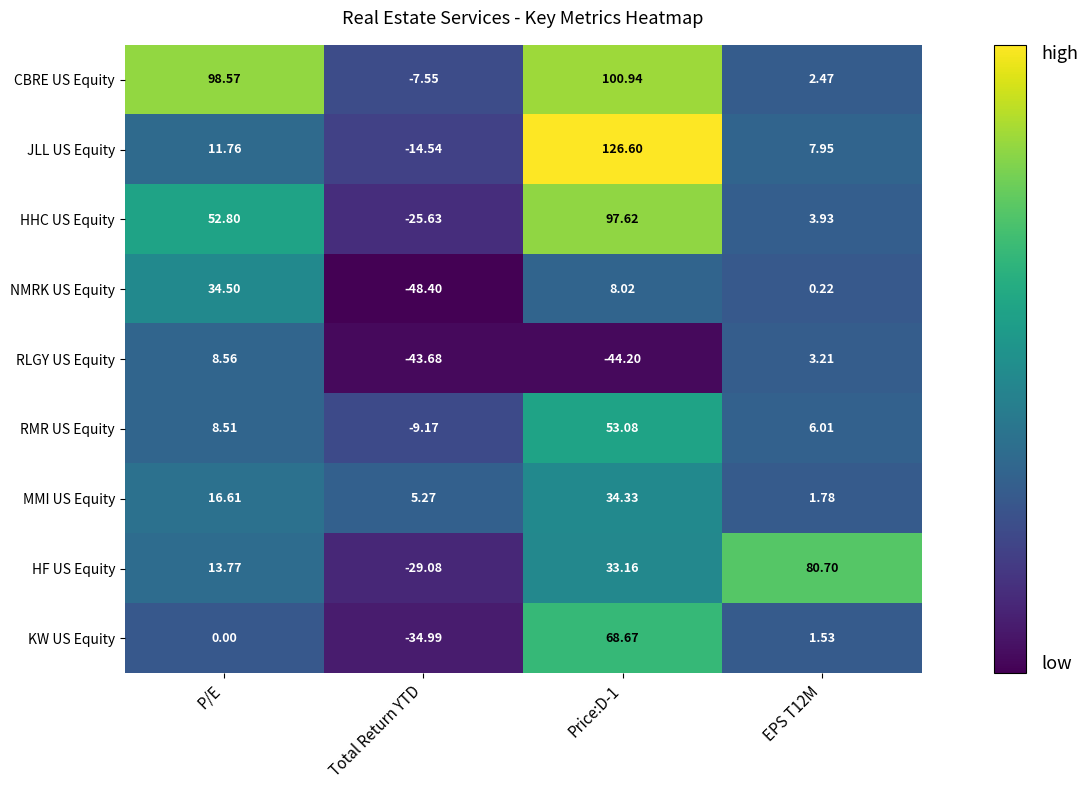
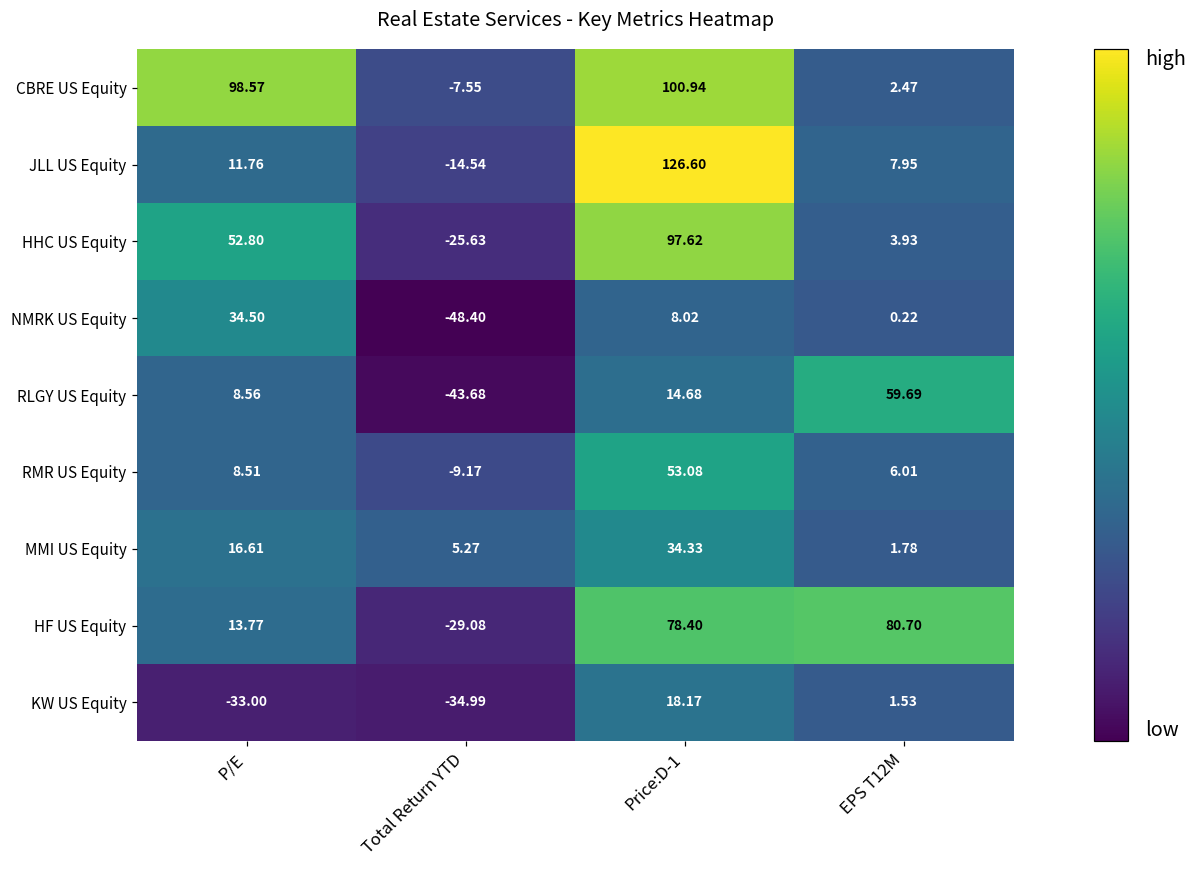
  {
    "CBRE US Equity": {
      "P/E": 98.57,
      "Total Return YTD": -7.55,
      "Price:D-1": 100.94,
      "EPS T12M": 2.47
    },
    "JLL US Equity": {
      "P/E": 11.76,
      "Total Return YTD": -14.54,
      "Price:D-1": 126.60,
      "EPS T12M": 7.95
    },
    "HHC US Equity": {
      "P/E": 52.80,
      "Total Return YTD": -25.63,
      "Price:D-1": 97.62,
      "EPS T12M": 3.93
    },
    "NMRK US Equity": {
      "P/E": 34.50,
      "Total Return YTD": -48.40,
      "Price:D-1": 8.02,
      "EPS T12M": 0.22
    },
    "RLGY US Equity": {
      "P/E": 8.56,
      "Total Return YTD": -43.68,
-     "Price:D-1": -44.20,
-     "EPS T12M": 3.21
+     "Price:D-1": 14.68,
+     "EPS T12M": 59.69
    },
    "RMR US Equity": {
      "P/E": 8.51,
      "Total Return YTD": -9.17,
      "Price:D-1": 53.08,
      "EPS T12M": 6.01
    },
    "MMI US Equity": {
      "P/E": 16.61,
      "Total Return YTD": 5.27,
      "Price:D-1": 34.33,
      "EPS T12M": 1.78
    },
    "HF US Equity": {
      "P/E": 13.77,
      "Total Return YTD": -29.08,
-     "Price:D-1": 33.16,
+     "Price:D-1": 78.40,
      "EPS T12M": 80.70
    },
    "KW US Equity": {
-     "P/E": 0.00,
+     "P/E": -33.00,
      "Total Return YTD": -34.99,
-     "Price:D-1": 68.67,
+     "Price:D-1": 18.17,
      "EPS T12M": 1.53
    }
  }
